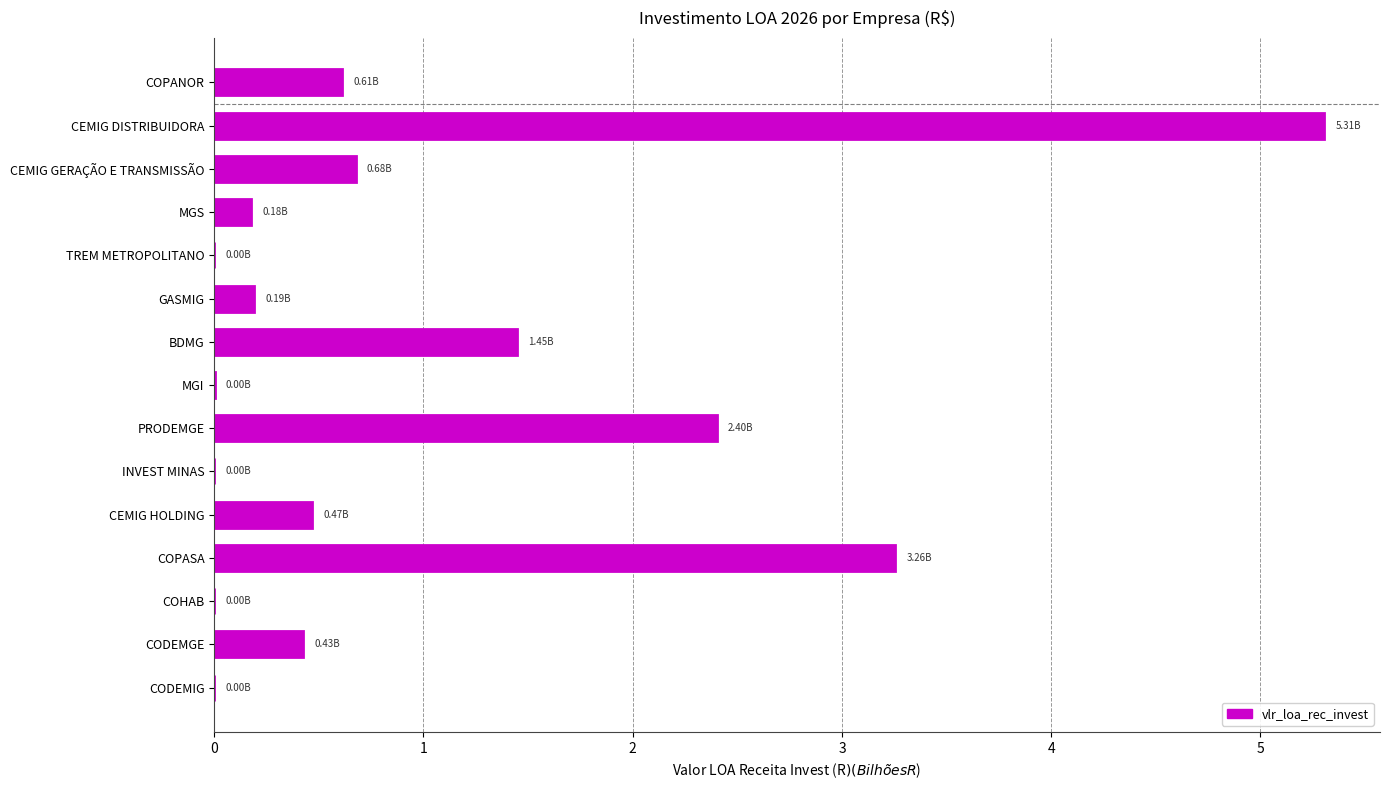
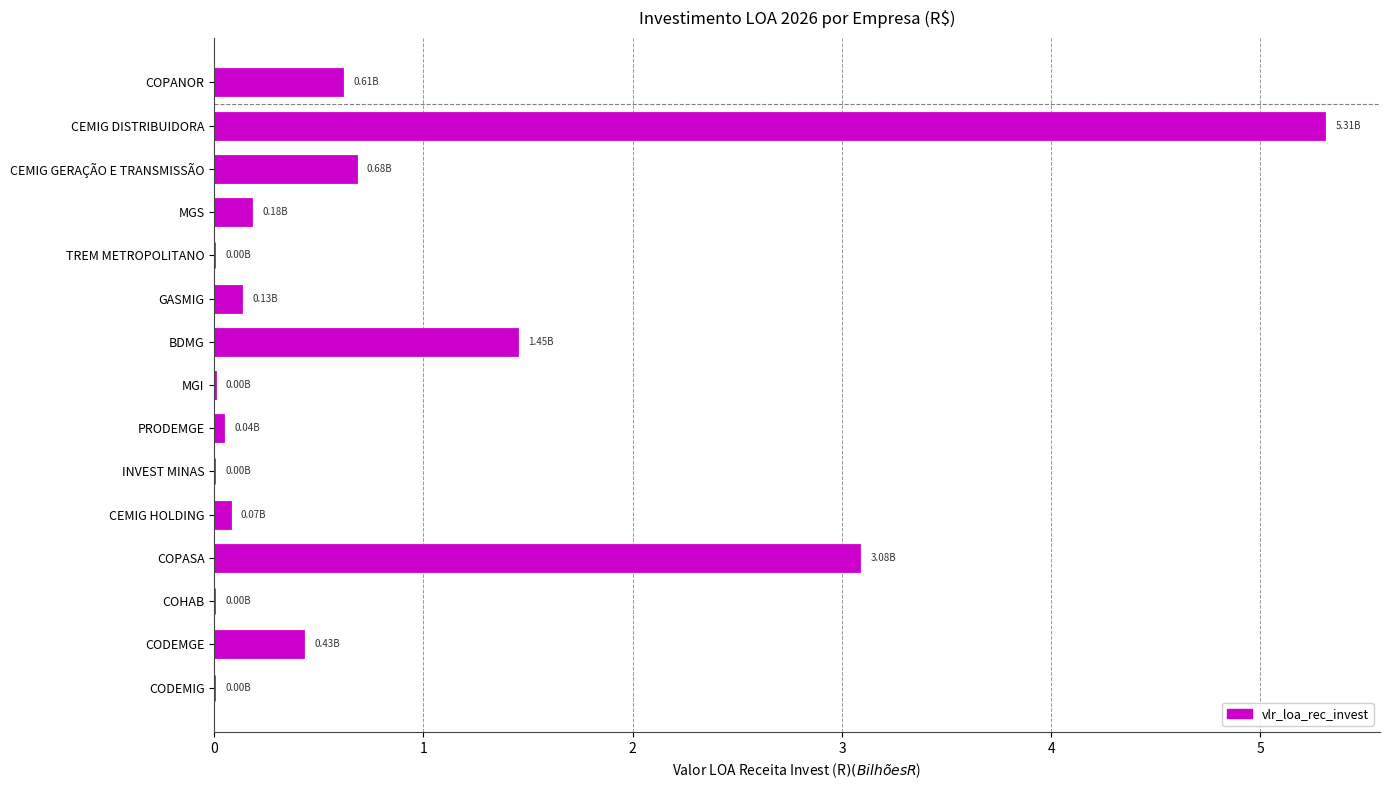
  {
    "COPANOR": "0.61B",
    "CEMIG DISTRIBUIDORA": "5.31B",
    "CEMIG GERAÇÃO E TRANSMISSÃO": "0.68B",
    "MGS": "0.18B",
    "TREM METROPOLITANO": "0.00B",
-   "GASMIG": "0.19B",
+   "GASMIG": "0.13B",
    "BDMG": "1.45B",
    "MGI": "0.00B",
-   "PRODEMGE": "2.40B",
+   "PRODEMGE": "0.04B",
    "INVEST MINAS": "0.00B",
-   "CEMIG HOLDING": "0.47B",
-   "COPASA": "3.26B",
+   "CEMIG HOLDING": "0.07B",
+   "COPASA": "3.08B",
    "COHAB": "0.00B",
    "CODEMGE": "0.43B",
    "CODEMIG": "0.00B"
  }
